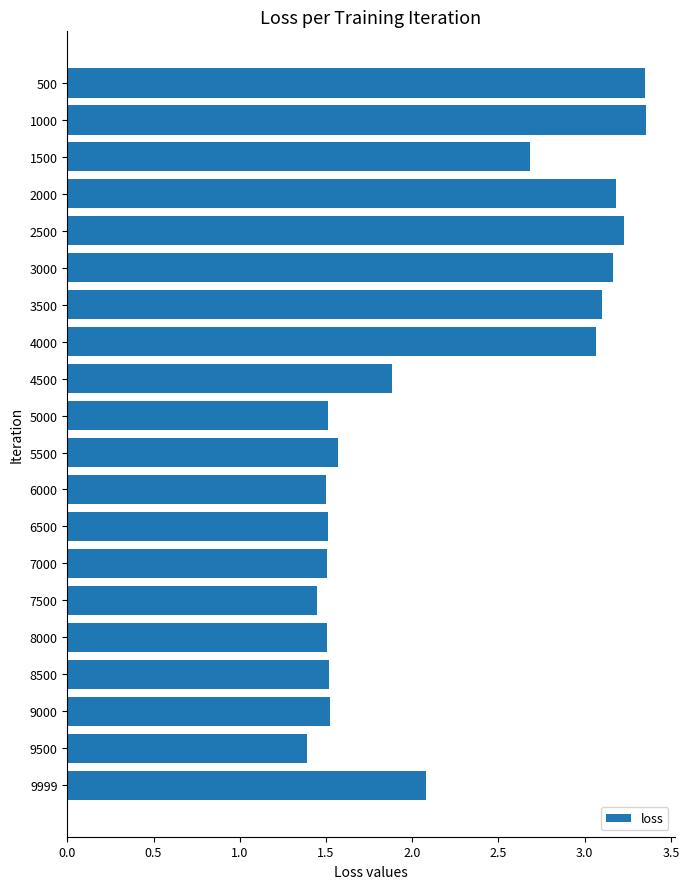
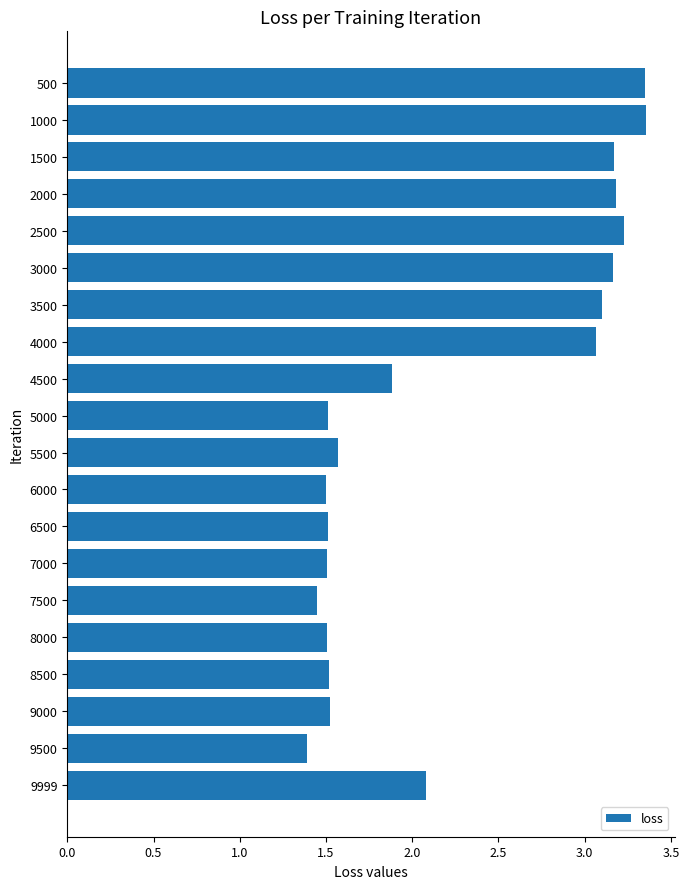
  {
    "500": 3.35,
    "1000": 3.35,
-   "1500": 2.68,
+   "1500": 3.17,
    "2000": 3.18,
    "2500": 3.23,
    "3000": 3.17,
    "3500": 3.10,
    "4000": 3.06,
    "4500": 1.88,
    "5000": 1.51,
    "5500": 1.57,
    "6000": 1.50,
    "6500": 1.51,
    "7000": 1.51,
    "7500": 1.45,
    "8000": 1.51,
    "8500": 1.52,
    "9000": 1.53,
    "9500": 1.39,
    "9999": 2.08
  }
